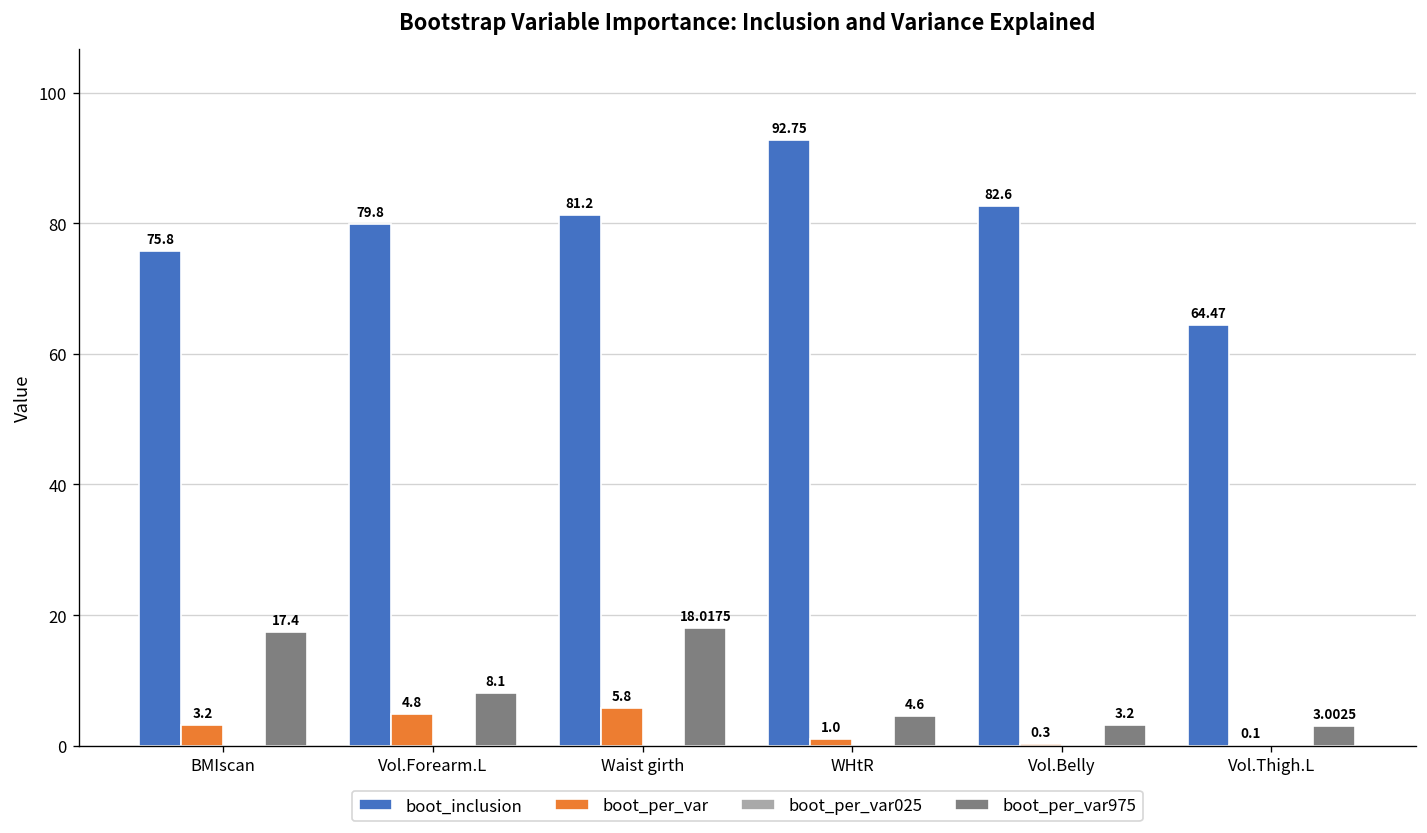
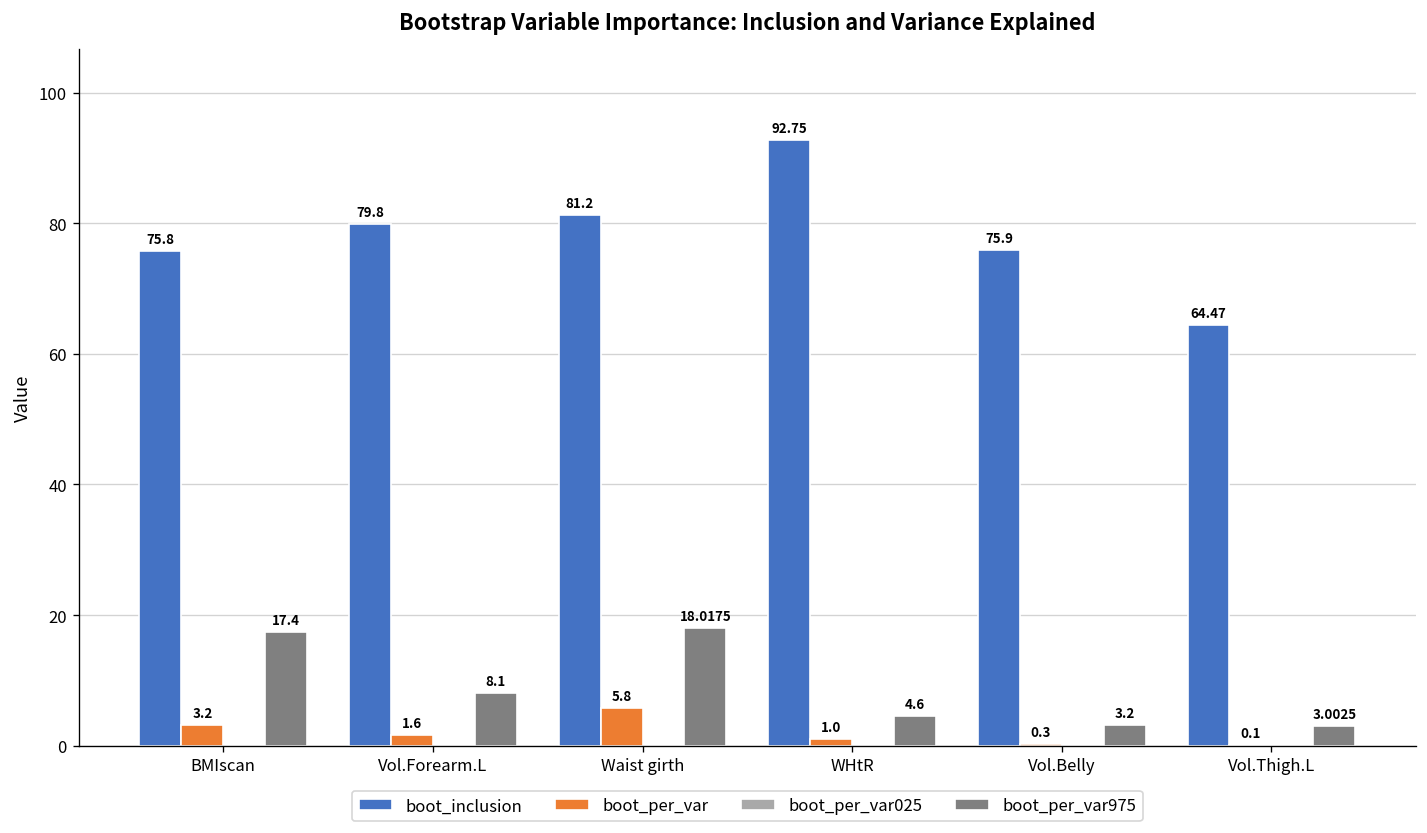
  {
    "boot_inclusion": {
      "BMIscan": 75.8,
      "Vol.Forearm.L": 79.8,
      "Waist girth": 81.2,
      "WHtR": 92.75,
-     "Vol.Belly": 82.6,
+     "Vol.Belly": 75.9,
      "Vol.Thigh.L": 64.47
    },
    "boot_per_var": {
      "BMIscan": 3.2,
-     "Vol.Forearm.L": 4.8,
+     "Vol.Forearm.L": 1.6,
      "Waist girth": 5.8,
      "WHtR": 1.0,
      "Vol.Belly": 0.3,
      "Vol.Thigh.L": 0.1
    },
    "boot_per_var025": {
      "BMIscan": 0,
      "Vol.Forearm.L": 0,
      "Waist girth": 0,
      "WHtR": 0,
      "Vol.Belly": 0,
      "Vol.Thigh.L": 0
    },
    "boot_per_var975": {
      "BMIscan": 17.4,
      "Vol.Forearm.L": 8.1,
      "Waist girth": 18.0175,
      "WHtR": 4.6,
      "Vol.Belly": 3.2,
      "Vol.Thigh.L": 3.0025
    }
  }
